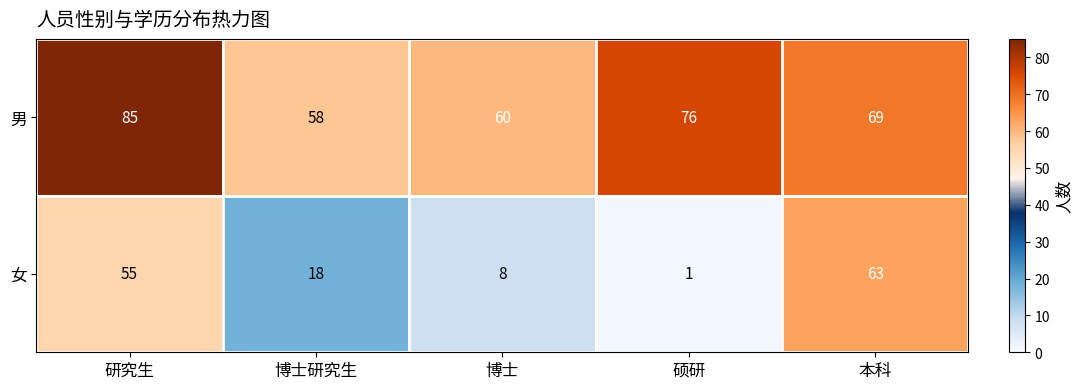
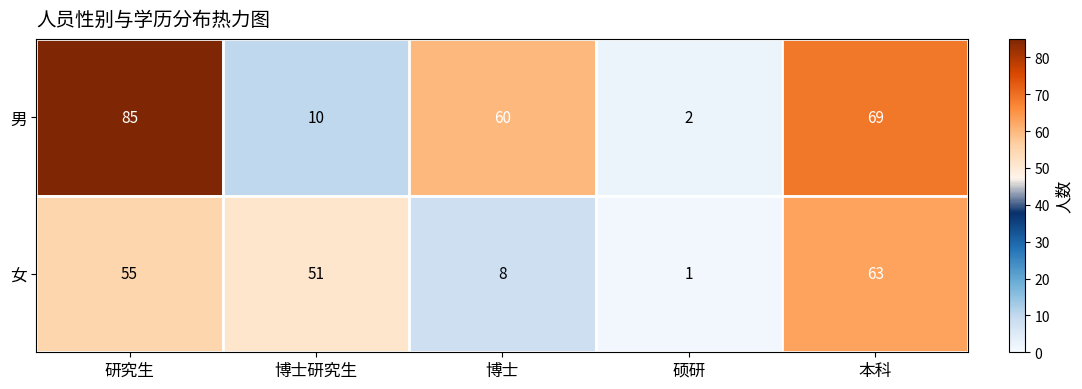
  {
    "男": {
      "研究生": 85,
-     "博士研究生": 58,
+     "博士研究生": 10,
      "博士": 60,
-     "硕研": 76,
+     "硕研": 2,
      "本科": 69
    },
    "女": {
      "研究生": 55,
-     "博士研究生": 18,
+     "博士研究生": 51,
      "博士": 8,
      "硕研": 1,
      "本科": 63
    }
  }
